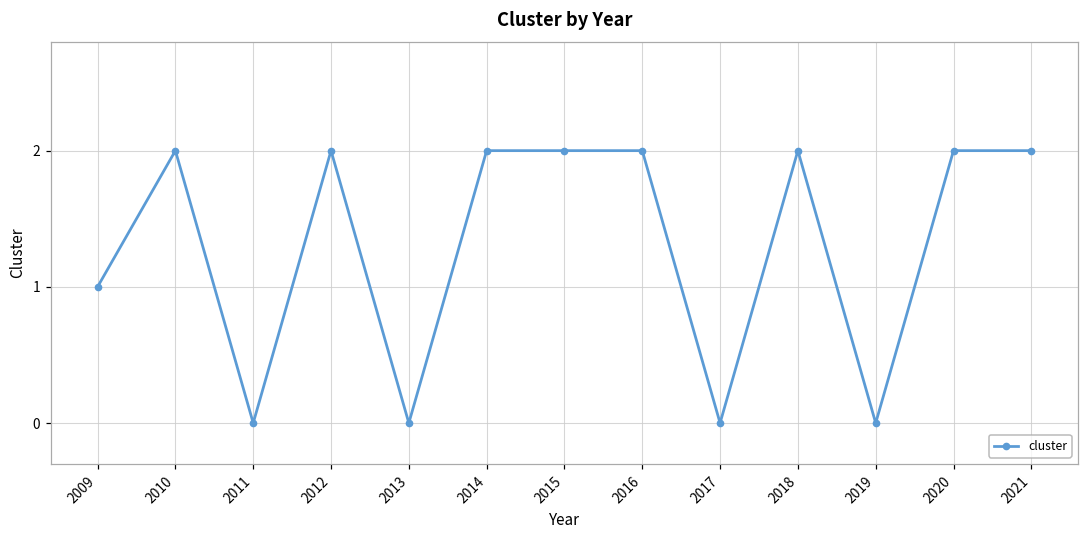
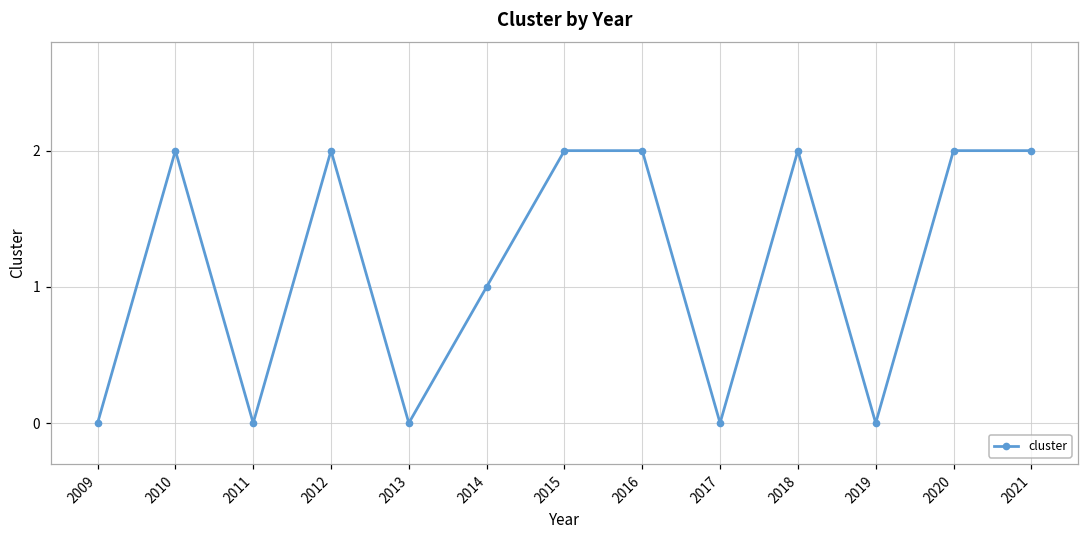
  {
-   "2009": 1,
+   "2009": 0,
    "2010": 2,
    "2011": 0,
    "2012": 2,
    "2013": 0,
-   "2014": 2,
+   "2014": 1,
    "2015": 2,
    "2016": 2,
    "2017": 0,
    "2018": 2,
    "2019": 0,
    "2020": 2,
    "2021": 2
  }
